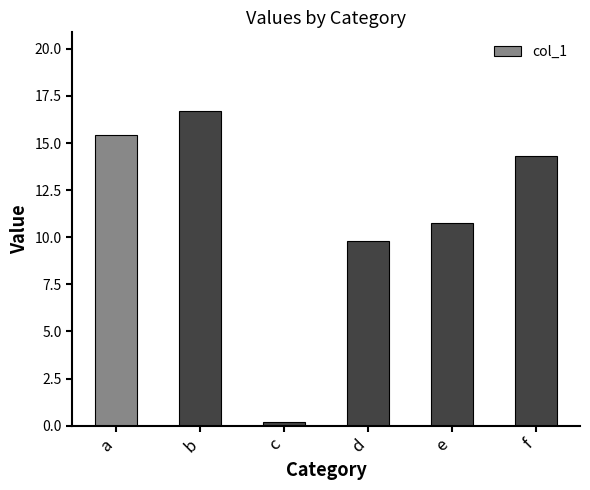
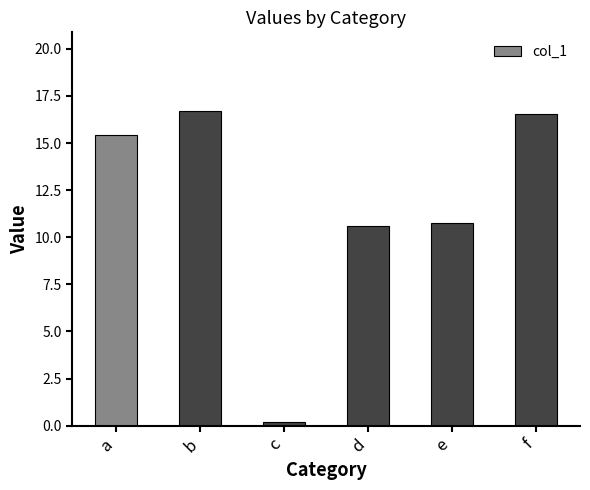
  {
    "a": 15.4,
    "b": 16.7,
    "c": 0.2,
-   "d": 9.8,
+   "d": 10.6,
    "e": 10.7,
-   "f": 14.3
+   "f": 16.6
  }
